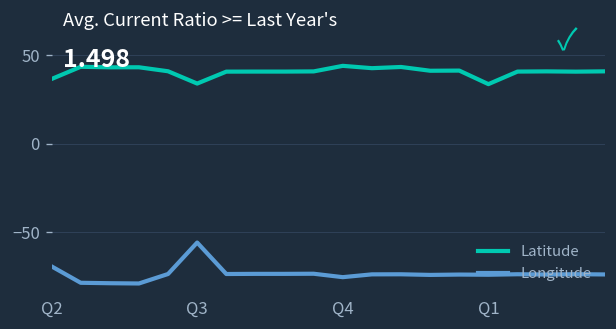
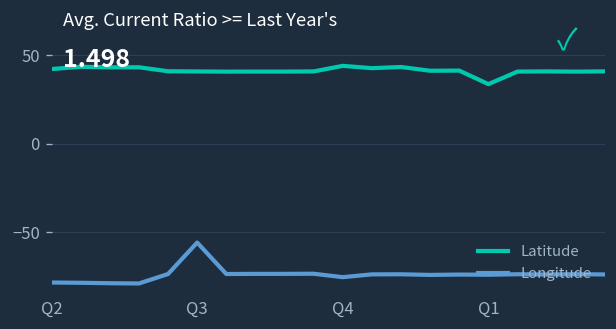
  {
    "Latitude": {
-     "Q2": 36,
-     "Q3": 34,
+     "Q2": 42,
+     "Q3": 41,
      "Q4": 44,
      "Q1": 34
    },
    "Longitude": {
-     "Q2": -69,
+     "Q2": -78,
      "Q3": -56,
      "Q4": -75,
      "Q1": -74
    }
  }
